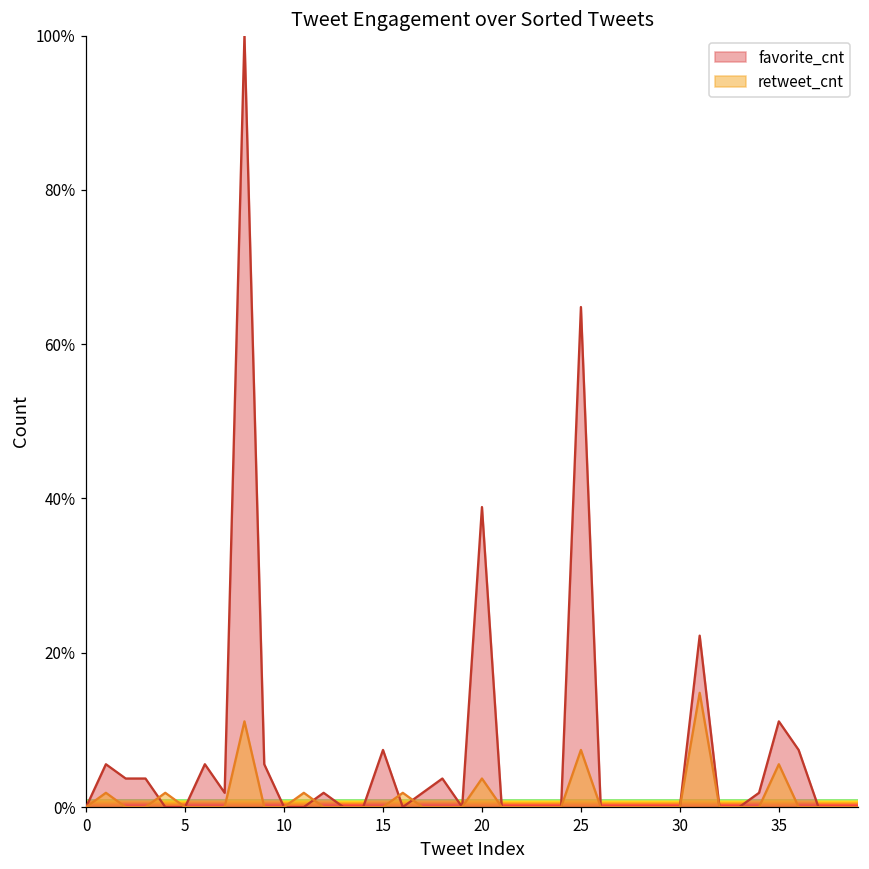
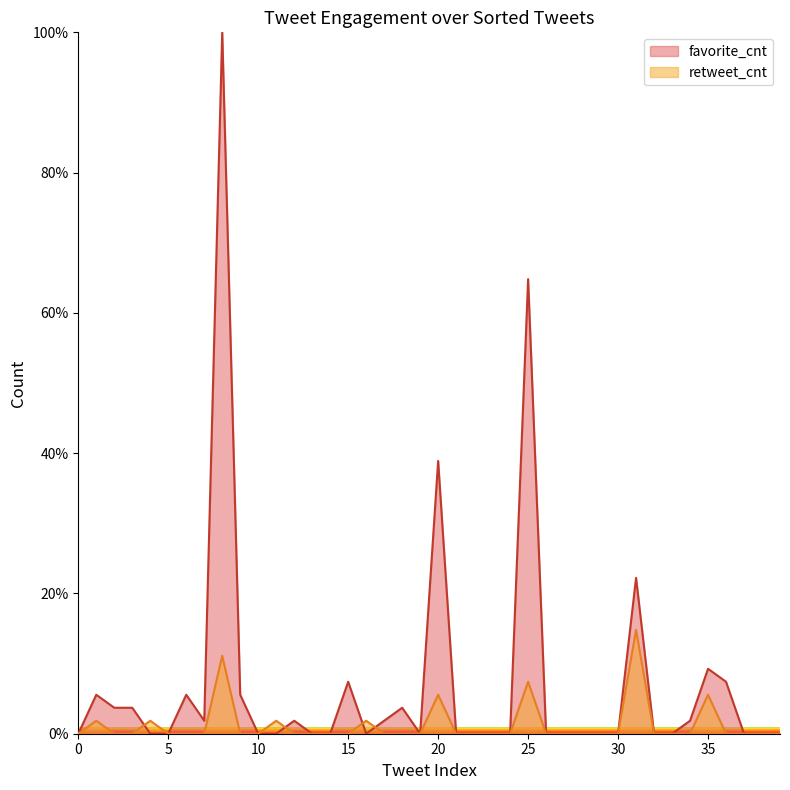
  {
    "favorite_cnt": {
      "15": "7%",
      "20": "39%",
      "25": "65%",
-     "35": "11%"
+     "35": "9%"
    },
    "retweet_cnt": {
      "15": "0%",
-     "20": "4%",
+     "20": "6%",
      "25": "7%",
      "35": "6%"
    }
  }
